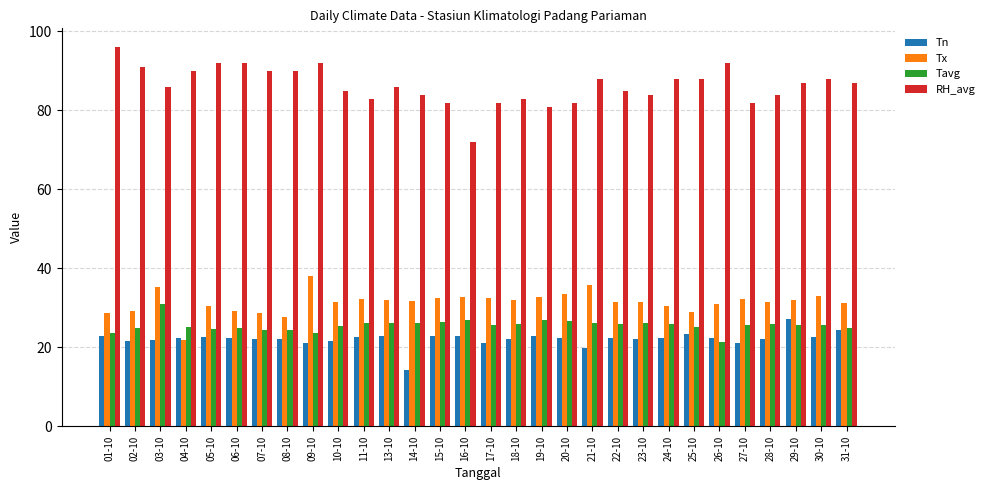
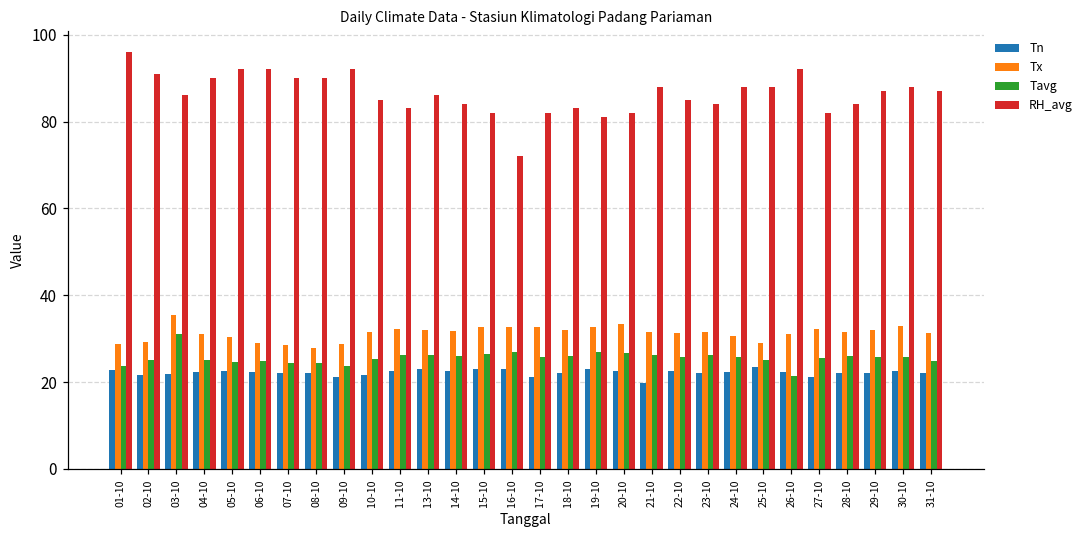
  {
    "Tn": {
      "01-10": 23,
      "02-10": 22,
      "03-10": 22,
      "04-10": 22,
      "05-10": 23,
      "06-10": 22,
      "07-10": 22,
      "08-10": 22,
      "09-10": 21,
      "10-10": 22,
      "11-10": 23,
      "13-10": 23,
-     "14-10": 14,
+     "14-10": 23,
      "15-10": 23,
      "16-10": 23,
      "17-10": 21,
      "18-10": 22,
      "19-10": 23,
      "20-10": 23,
      "21-10": 20,
      "22-10": 23,
      "23-10": 22,
      "24-10": 22,
      "25-10": 23,
      "26-10": 22,
      "27-10": 21,
      "28-10": 22,
-     "29-10": 27,
+     "29-10": 22,
      "30-10": 23,
-     "31-10": 25
+     "31-10": 22
    },
    "Tx": {
      "01-10": 29,
      "02-10": 29,
      "03-10": 35,
-     "04-10": 22,
+     "04-10": 31,
      "05-10": 30,
      "06-10": 29,
      "07-10": 29,
      "08-10": 28,
-     "09-10": 38,
+     "09-10": 29,
      "10-10": 32,
      "11-10": 32,
      "13-10": 32,
      "14-10": 32,
      "15-10": 33,
      "16-10": 33,
      "17-10": 33,
      "18-10": 32,
      "19-10": 33,
      "20-10": 33,
-     "21-10": 36,
+     "21-10": 32,
      "22-10": 31,
      "23-10": 32,
      "24-10": 31,
      "25-10": 29,
      "26-10": 31,
      "27-10": 32,
      "28-10": 32,
      "29-10": 32,
      "30-10": 33,
      "31-10": 31
    },
    "Tavg": {
      "01-10": 24,
      "02-10": 25,
      "03-10": 31,
      "04-10": 25,
      "05-10": 25,
      "06-10": 25,
      "07-10": 24,
      "08-10": 24,
      "09-10": 24,
      "10-10": 25,
      "11-10": 26,
      "13-10": 26,
      "14-10": 26,
      "15-10": 27,
      "16-10": 27,
      "17-10": 26,
      "18-10": 26,
      "19-10": 27,
      "20-10": 27,
      "21-10": 26,
      "22-10": 26,
      "23-10": 26,
      "24-10": 26,
      "25-10": 25,
      "26-10": 21,
      "27-10": 26,
      "28-10": 26,
      "29-10": 26,
      "30-10": 26,
      "31-10": 25
    },
    "RH_avg": {
      "01-10": 96,
      "02-10": 91,
      "03-10": 86,
      "04-10": 90,
      "05-10": 92,
      "06-10": 92,
      "07-10": 90,
      "08-10": 90,
      "09-10": 92,
      "10-10": 85,
      "11-10": 83,
      "13-10": 86,
      "14-10": 84,
      "15-10": 82,
      "16-10": 72,
      "17-10": 82,
      "18-10": 83,
      "19-10": 81,
      "20-10": 82,
      "21-10": 88,
      "22-10": 85,
      "23-10": 84,
      "24-10": 88,
      "25-10": 88,
      "26-10": 92,
      "27-10": 82,
      "28-10": 84,
      "29-10": 87,
      "30-10": 88,
      "31-10": 87
    }
  }
